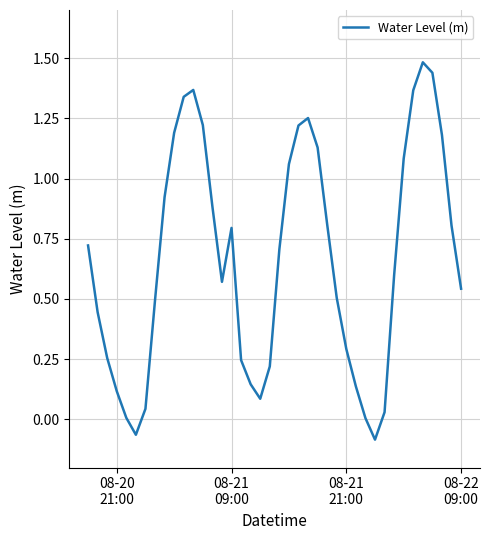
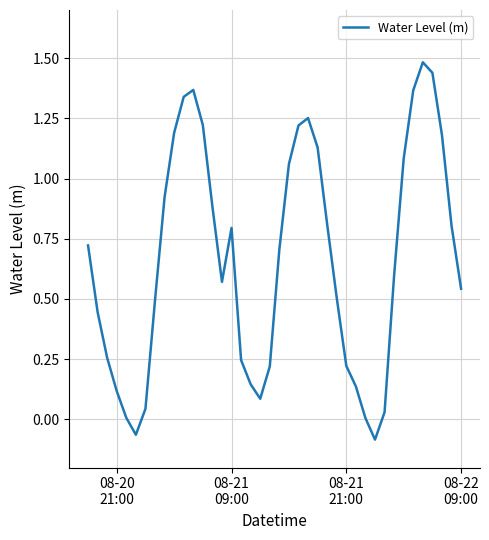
  {
    "08-20 21:00": 0.12,
    "08-21 09:00": 0.80,
-   "08-21 21:00": 0.29,
+   "08-21 21:00": 0.22,
    "08-22 09:00": 0.54
  }
